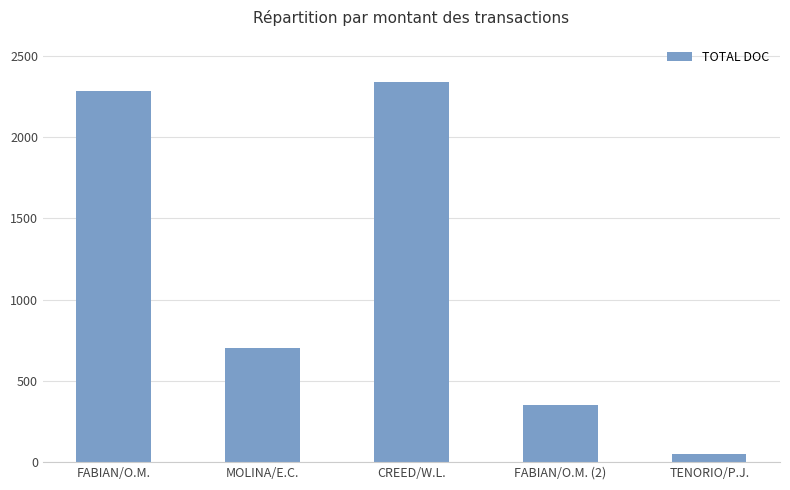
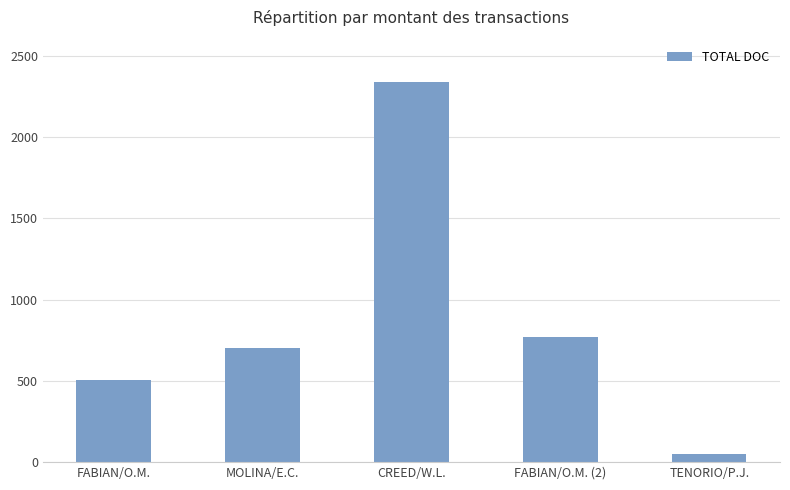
  {
-   "FABIAN/O.M.": 2290,
+   "FABIAN/O.M.": 500,
    "MOLINA/E.C.": 700,
    "CREED/W.L.": 2340,
-   "FABIAN/O.M. (2)": 350,
+   "FABIAN/O.M. (2)": 770,
    "TENORIO/P.J.": 50
  }
